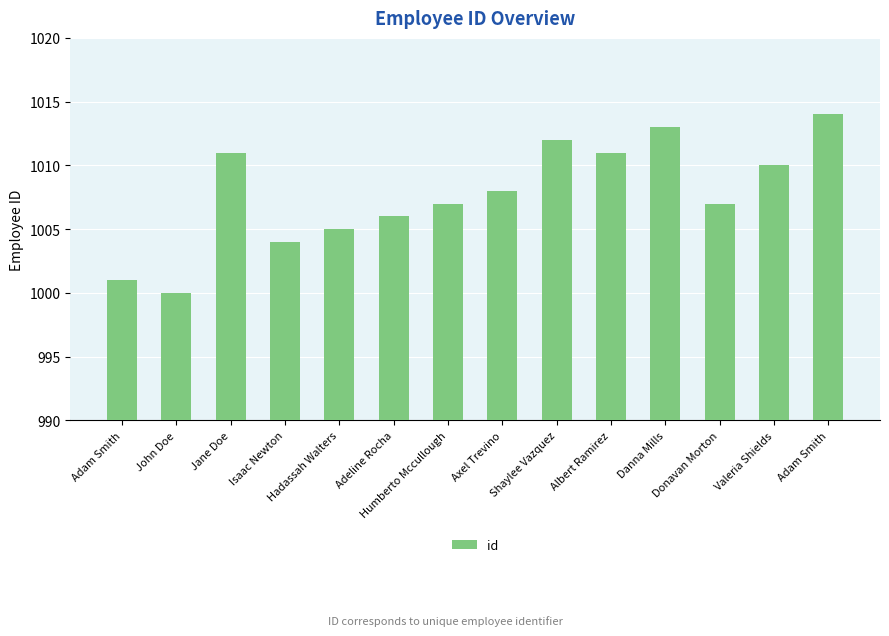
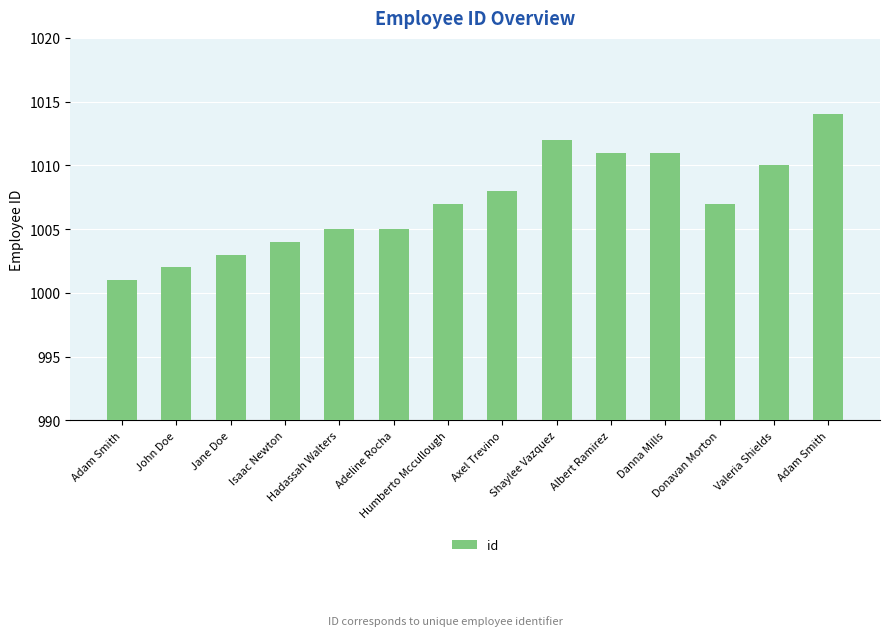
  {
-   "John Doe": 1000,
-   "Jane Doe": 1011,
+   "John Doe": 1002,
+   "Jane Doe": 1003,
    "Isaac Newton": 1004,
    "Hadassah Walters": 1005,
-   "Adeline Rocha": 1006,
+   "Adeline Rocha": 1005,
    "Humberto Mccullough": 1007,
    "Axel Trevino": 1008,
    "Shaylee Vazquez": 1012,
    "Albert Ramirez": 1011,
-   "Danna Mills": 1013,
+   "Danna Mills": 1011,
    "Donavan Morton": 1007,
    "Valeria Shields": 1010
  }
